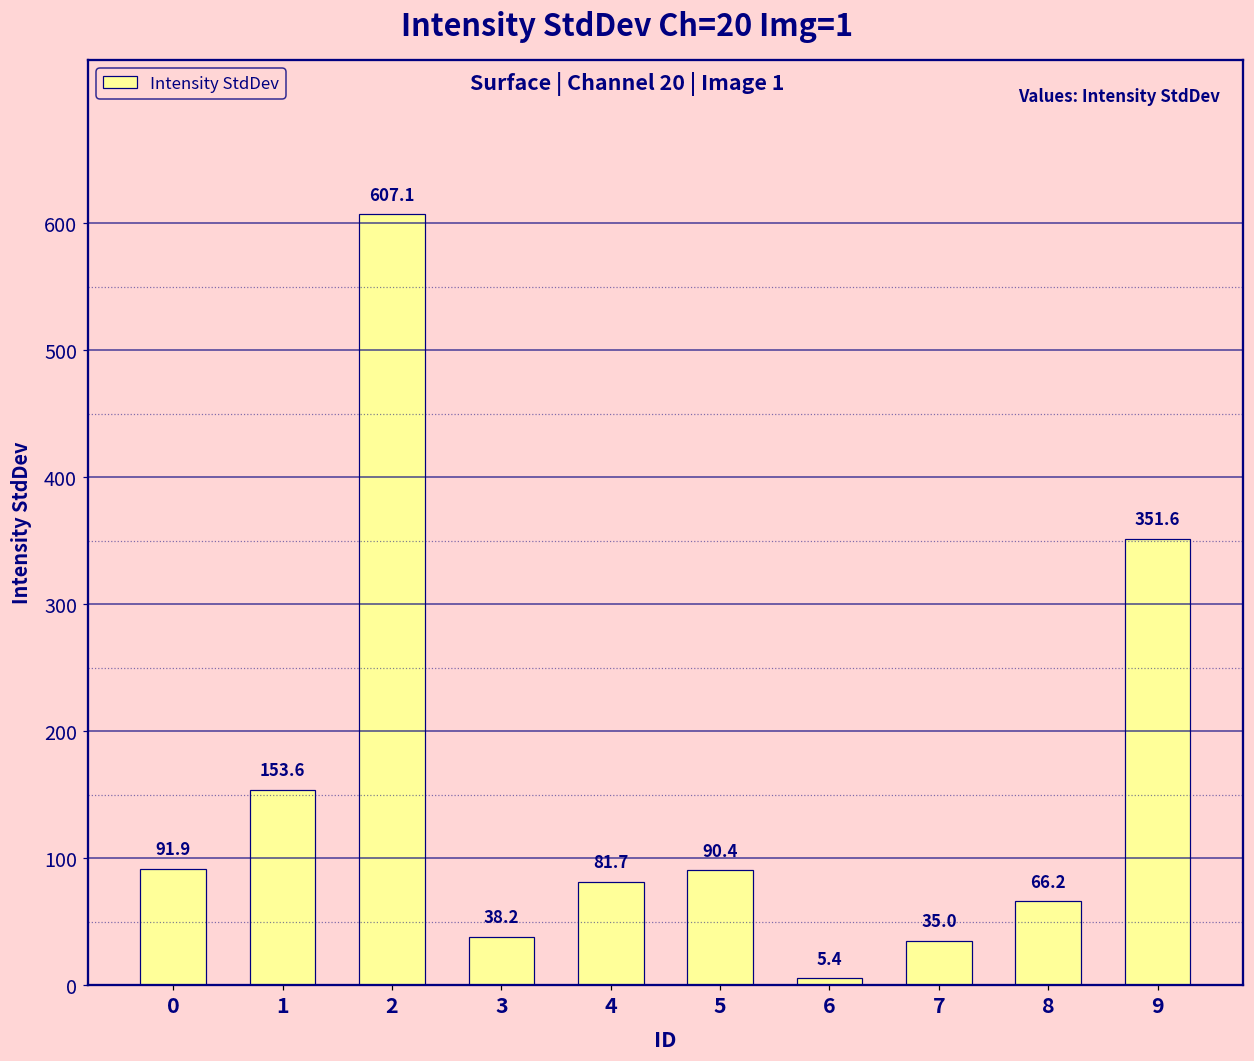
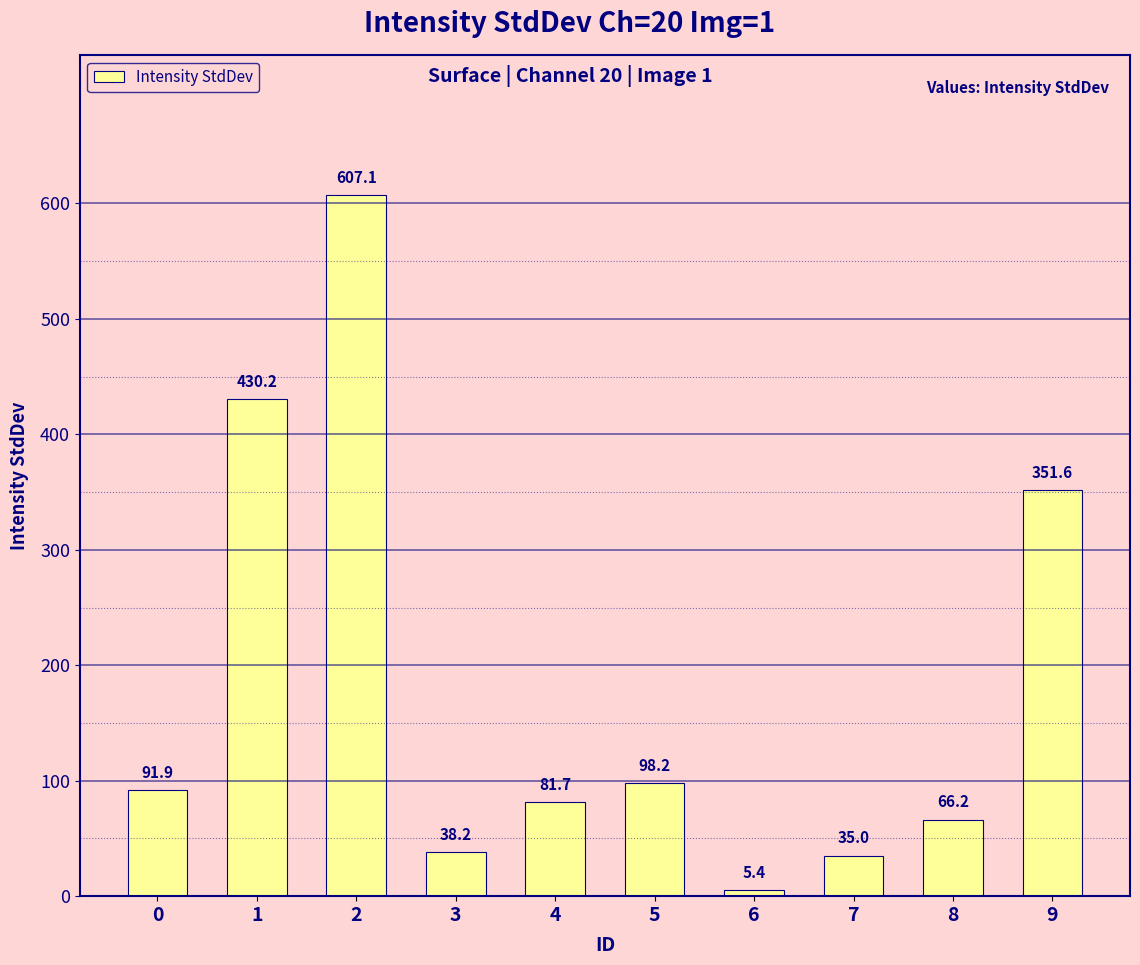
  {
    "0": 91.9,
-   "1": 153.6,
+   "1": 430.2,
    "2": 607.1,
    "3": 38.2,
    "4": 81.7,
-   "5": 90.4,
+   "5": 98.2,
    "6": 5.4,
    "7": 35.0,
    "8": 66.2,
    "9": 351.6
  }
